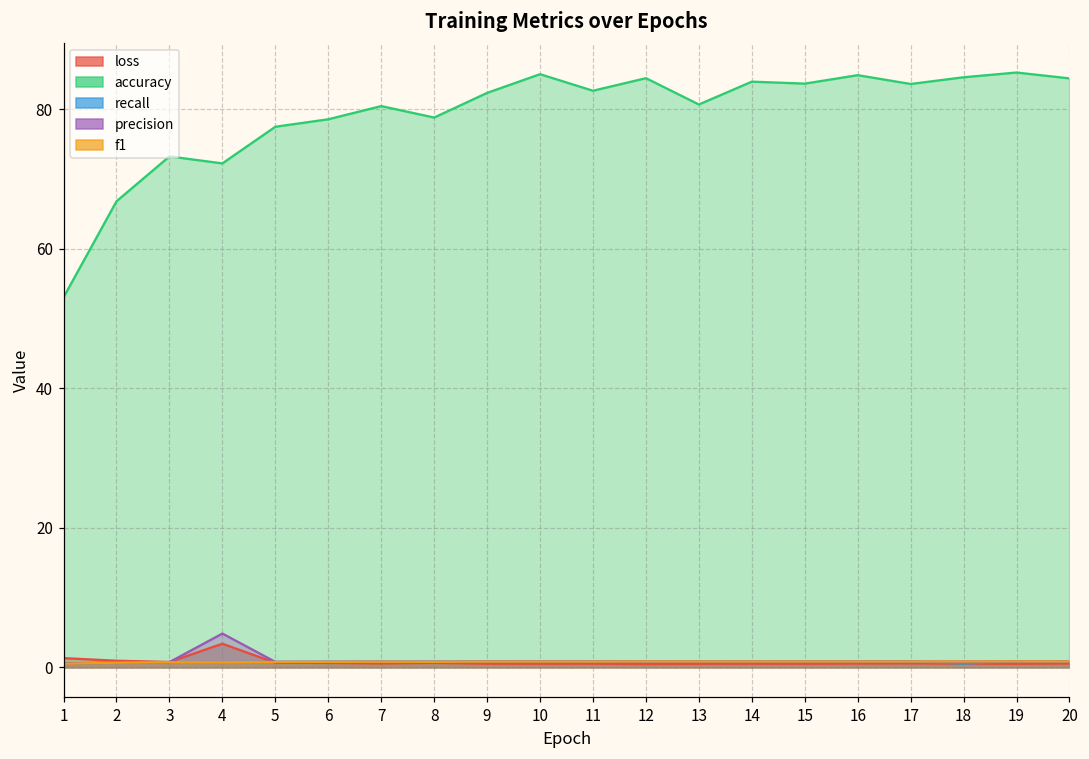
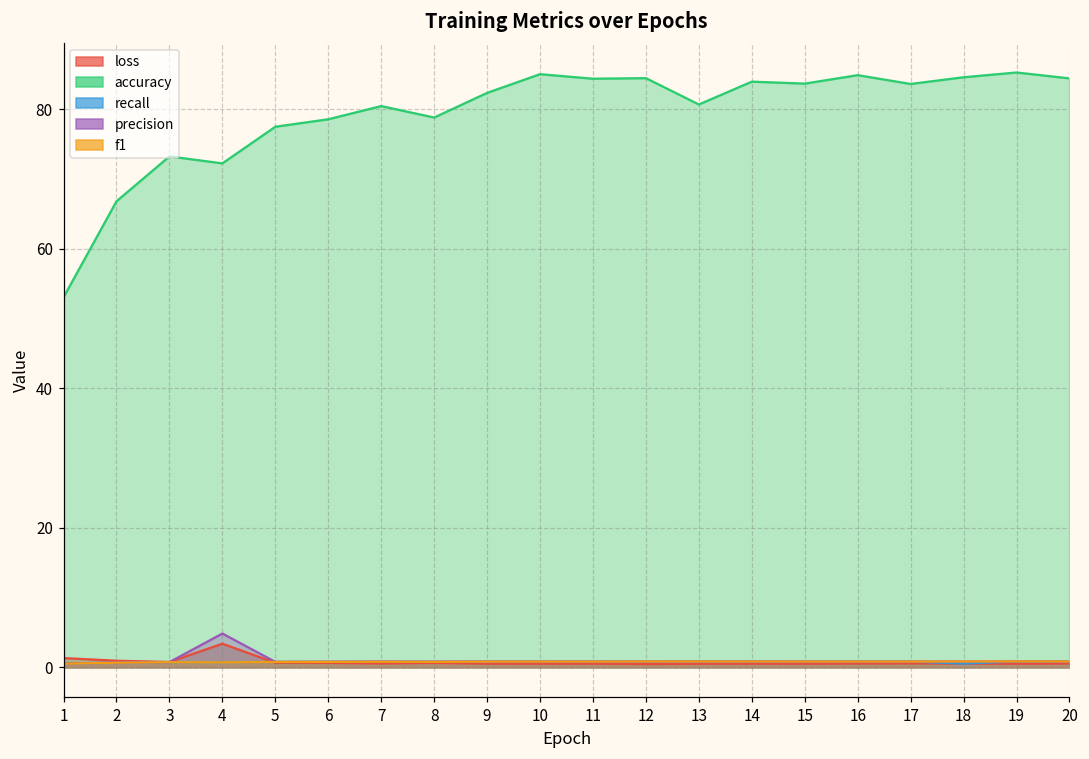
  {
    "loss": {
      "1": 1,
      "4": 3
    },
    "accuracy": {
      "1": 53,
      "2": 67,
      "4": 72,
      "5": 77,
      "6": 79,
      "7": 80,
      "8": 79,
      "9": 82,
      "10": 85,
-     "11": 83,
+     "11": 84,
      "12": 84,
      "13": 81,
      "14": 84,
      "15": 84,
      "16": 85,
      "17": 84,
      "18": 85,
      "19": 85,
      "20": 84
    },
    "precision": {
      "4": 5
    }
  }
